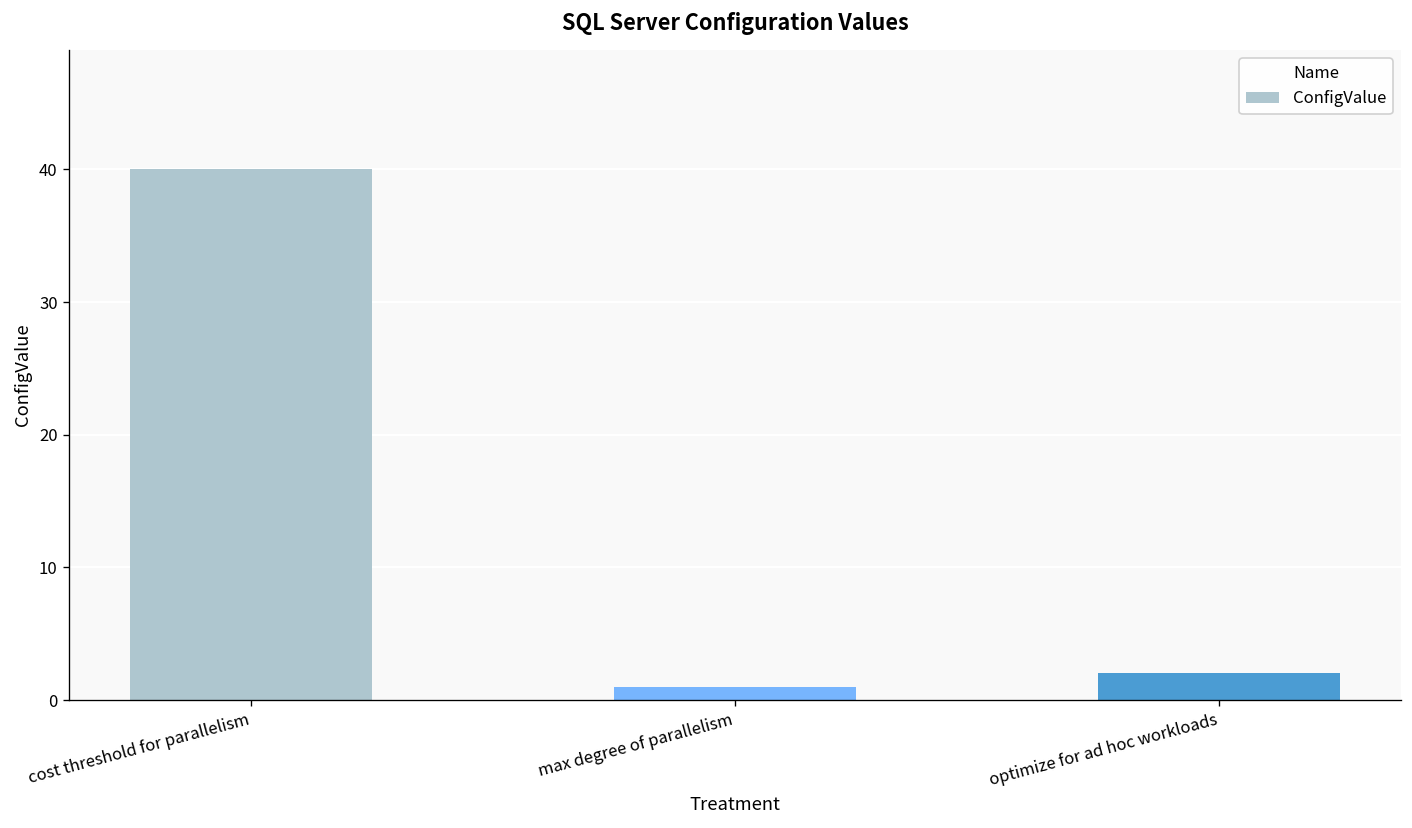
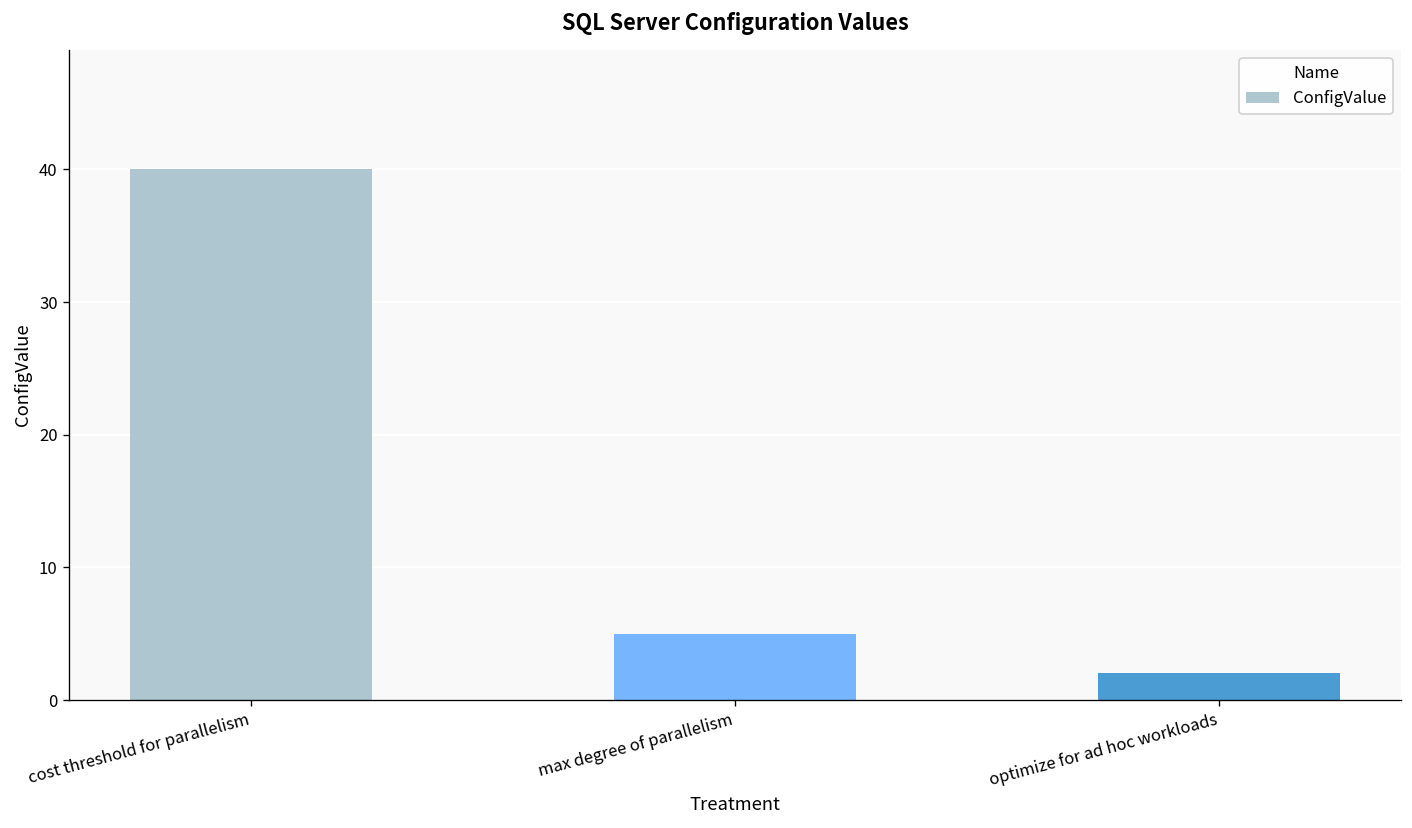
  {
    "cost threshold for parallelism": 40,
-   "max degree of parallelism": 1,
+   "max degree of parallelism": 5,
    "optimize for ad hoc workloads": 2
  }
